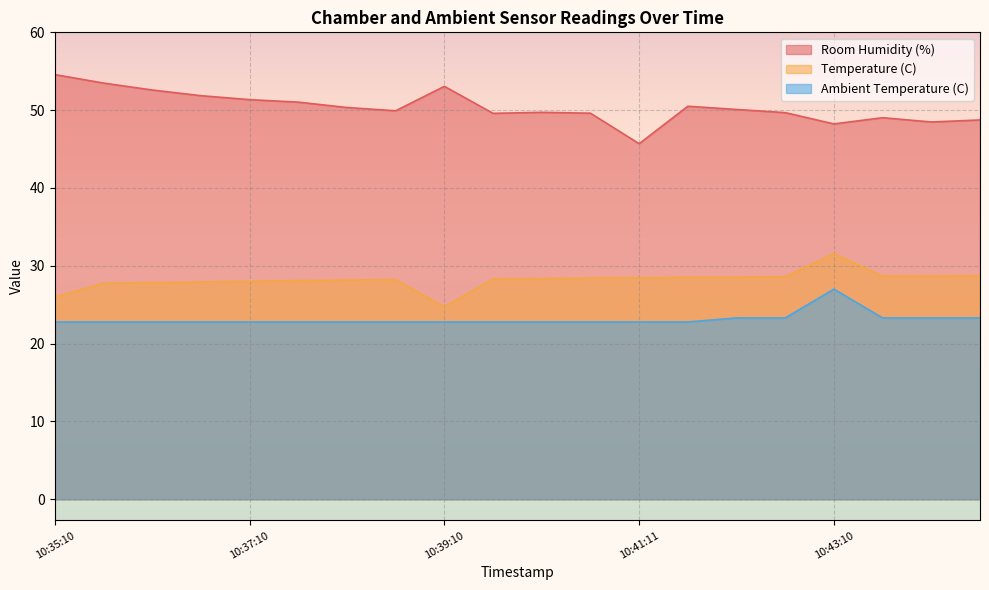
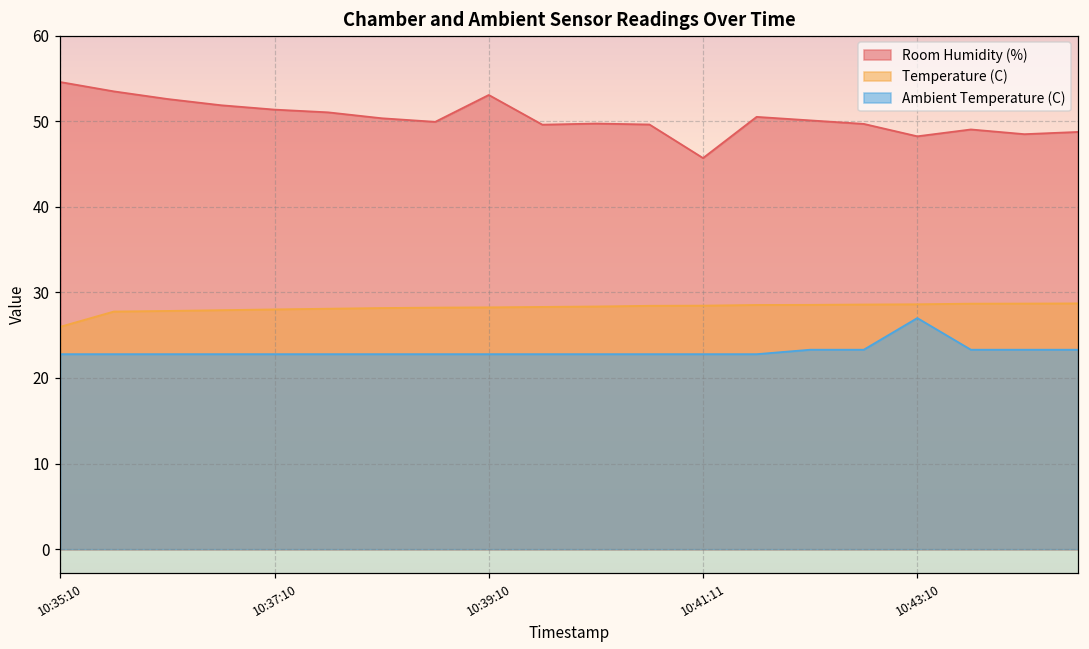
  {
    "Room Humidity (%)": {
      "10:35:10": 55,
      "10:37:10": 51,
      "10:39:10": 53,
      "10:41:11": 46,
      "10:43:10": 48
    },
    "Temperature (C)": {
      "10:35:10": 26,
      "10:37:10": 28,
-     "10:39:10": 25,
+     "10:39:10": 28,
      "10:41:11": 28,
-     "10:43:10": 32
+     "10:43:10": 29
    },
    "Ambient Temperature (C)": {
      "10:35:10": 23,
      "10:37:10": 23,
      "10:39:10": 23,
      "10:41:11": 23,
      "10:43:10": 27
    }
  }
